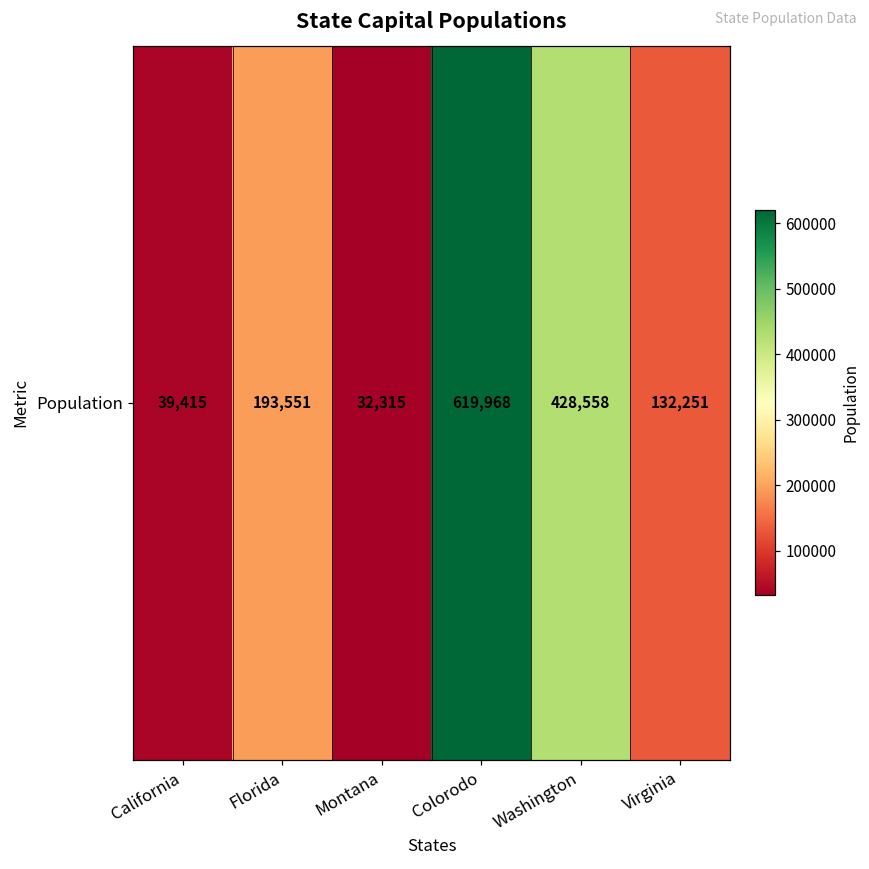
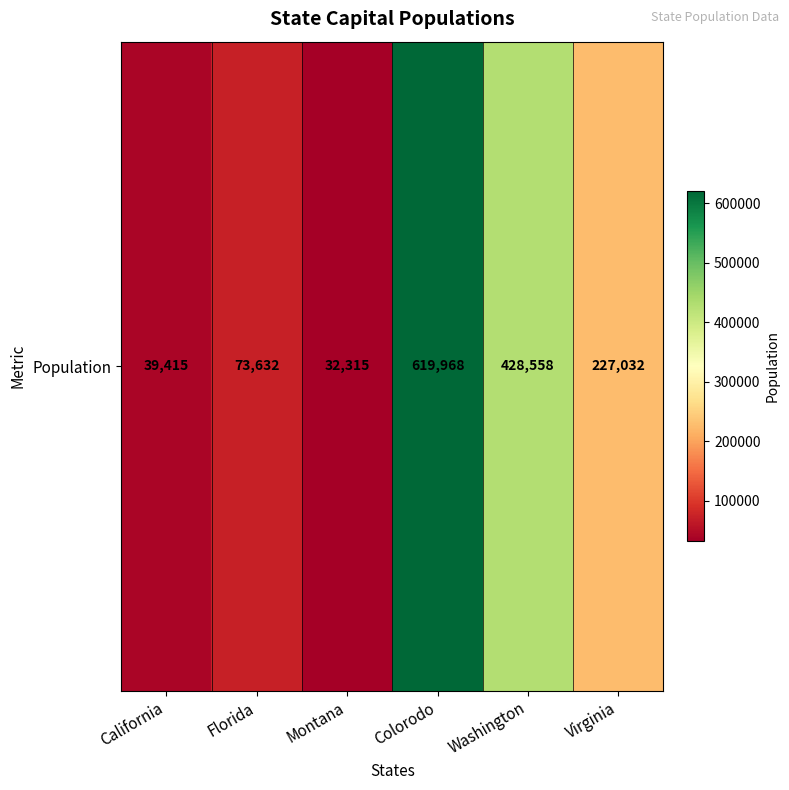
  {
    "Population": {
      "California": "39,415",
-     "Florida": "193,551",
+     "Florida": "73,632",
      "Montana": "32,315",
      "Colorodo": "619,968",
      "Washington": "428,558",
-     "Virginia": "132,251"
+     "Virginia": "227,032"
    }
  }
